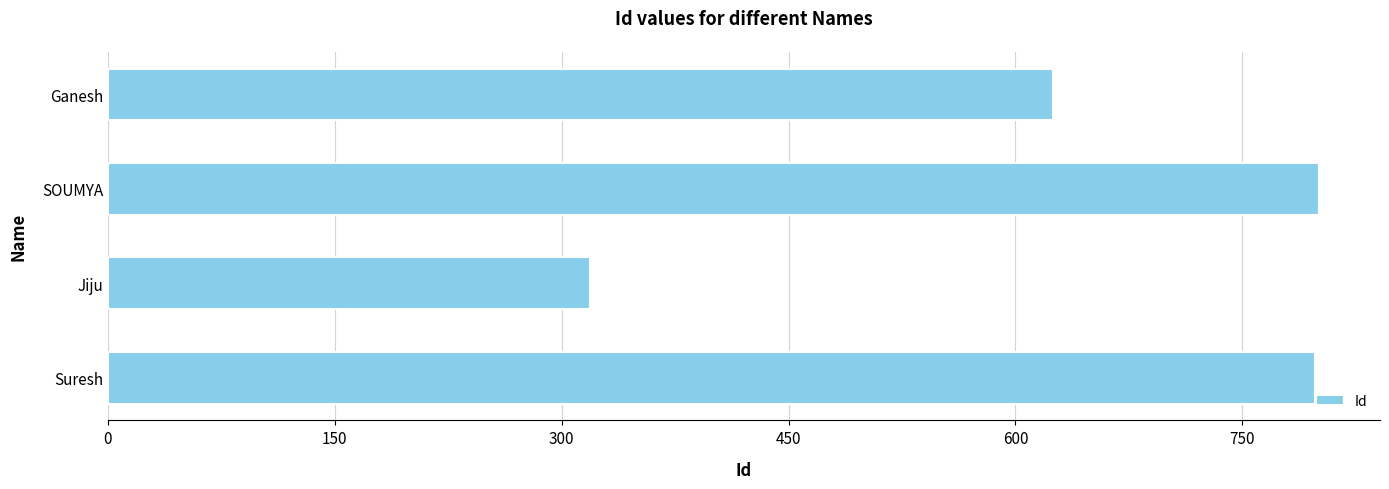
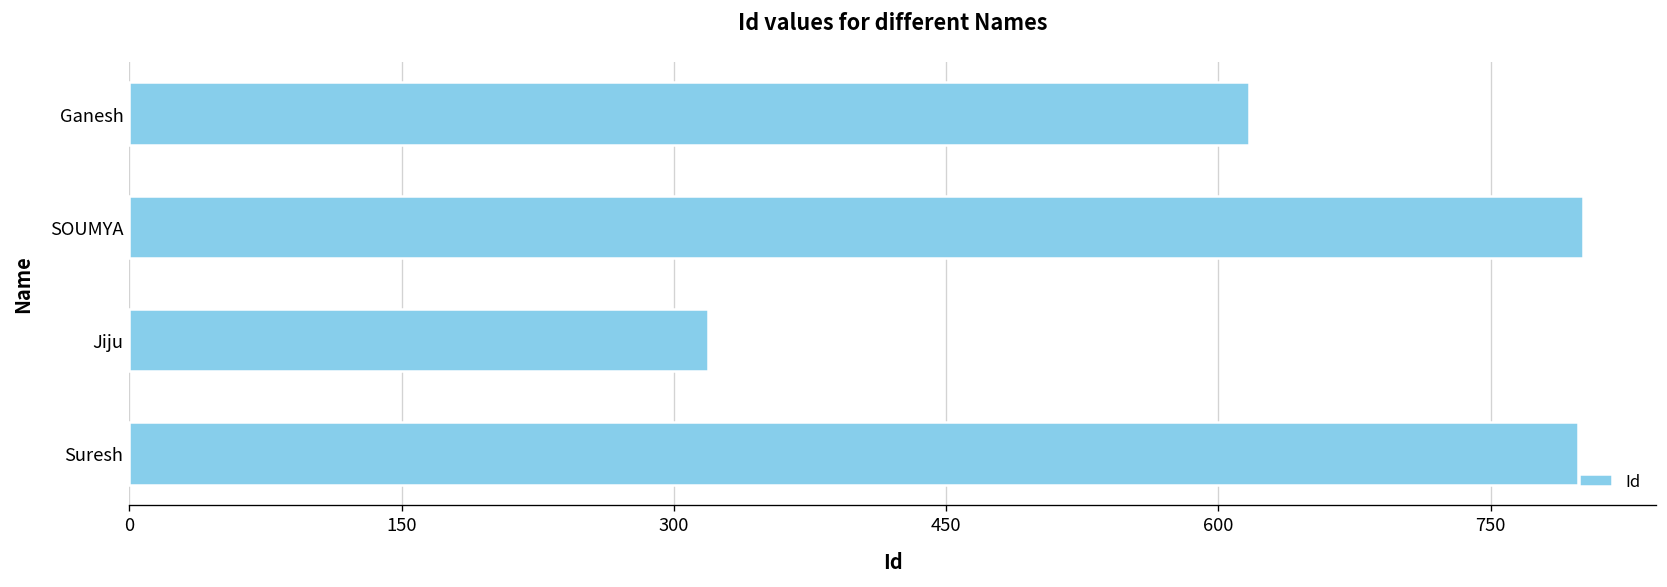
  {
-   "Ganesh": 625,
+   "Ganesh": 617,
    "SOUMYA": 801,
    "Jiju": 319,
    "Suresh": 798
  }
